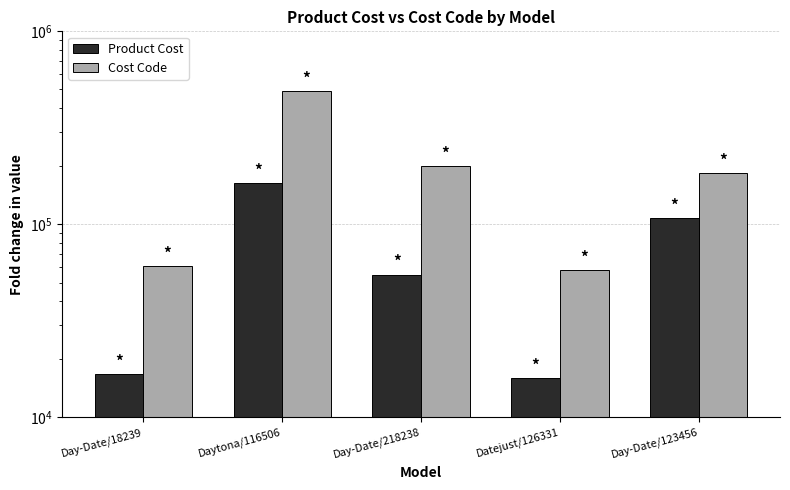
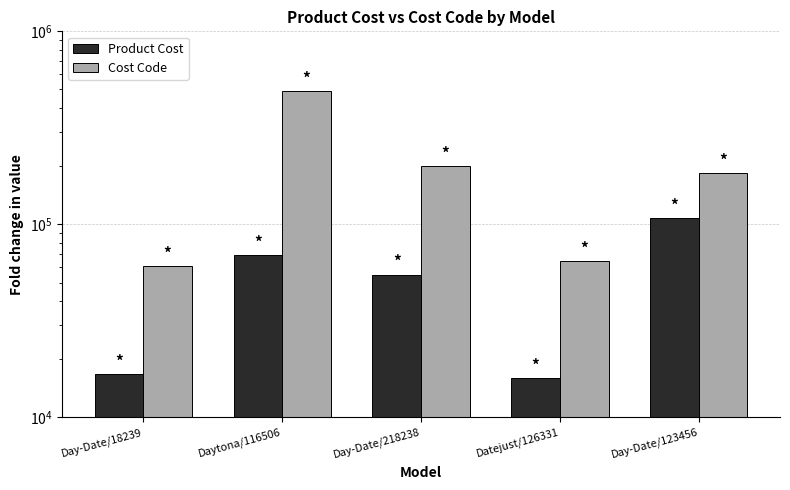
  {
    "Product Cost": {
      "Day-Date/18239": 17000,
-     "Daytona/116506": 160000,
+     "Daytona/116506": 69000,
      "Day-Date/218238": 55000,
      "Datejust/126331": 16000,
      "Day-Date/123456": 110000
    },
    "Cost Code": {
      "Day-Date/18239": 61000,
      "Daytona/116506": 490000,
      "Day-Date/218238": 200000,
-     "Datejust/126331": 58000,
+     "Datejust/126331": 65000,
      "Day-Date/123456": 190000
    }
  }
